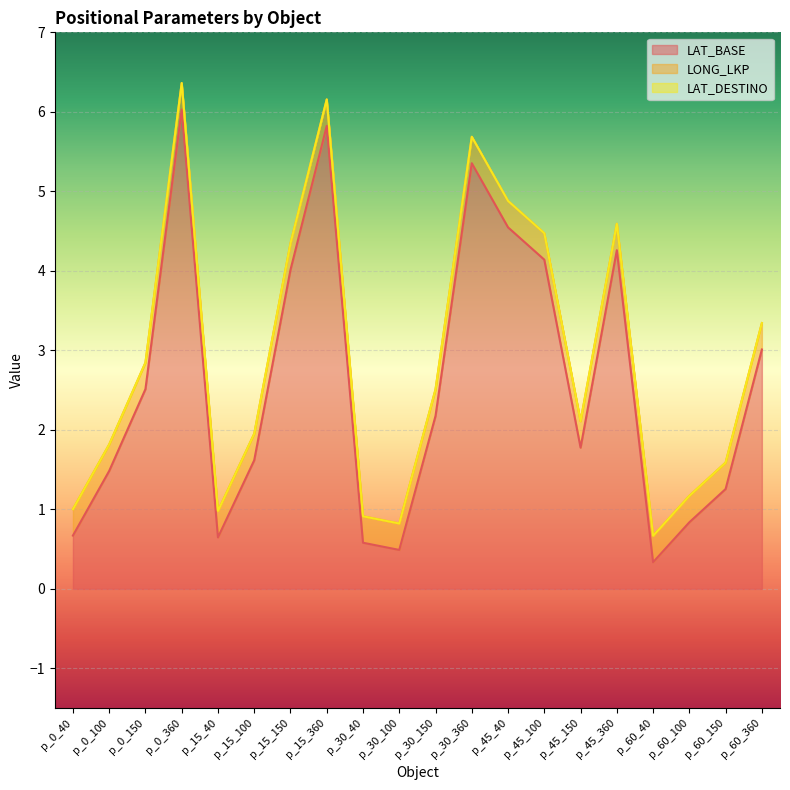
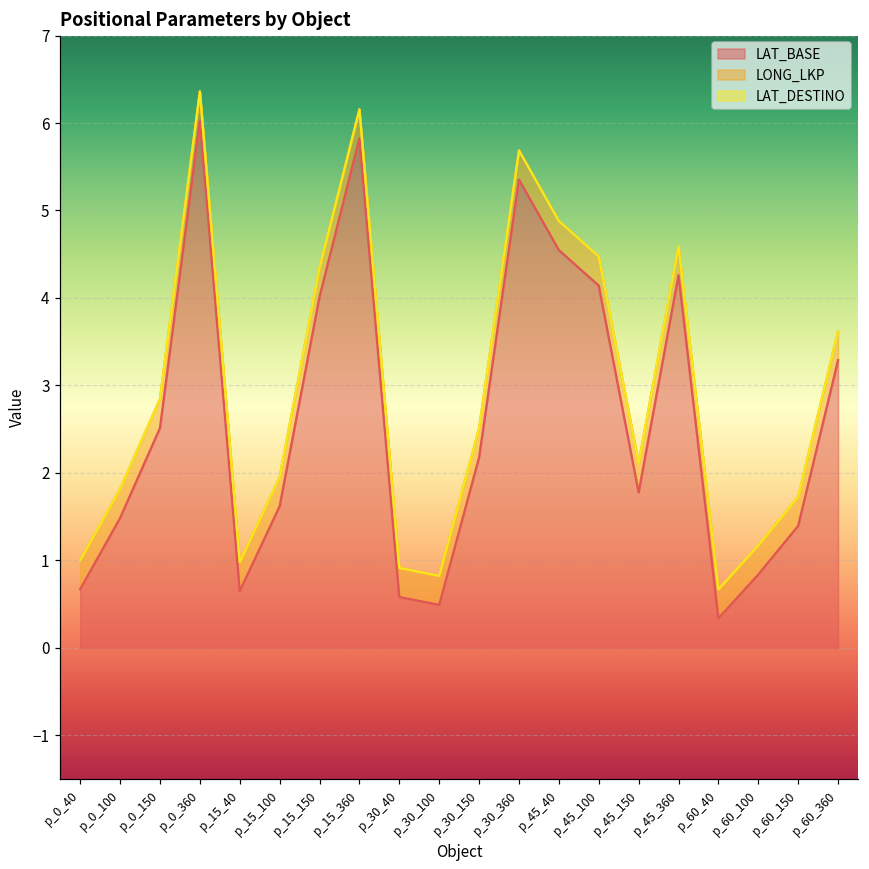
  {
    "LAT_BASE": {
      "p_0_40": 0.7,
      "p_0_100": 1.5,
      "p_0_150": 2.5,
      "p_0_360": 6.0,
      "p_15_40": 0.6,
      "p_15_100": 1.6,
      "p_15_150": 4.0,
      "p_15_360": 5.8,
      "p_30_40": 0.6,
      "p_30_100": 0.5,
      "p_30_150": 2.2,
      "p_30_360": 5.4,
      "p_45_40": 4.5,
      "p_45_100": 4.1,
      "p_45_150": 1.8,
      "p_45_360": 4.3,
      "p_60_40": 0.3,
      "p_60_100": 0.8,
-     "p_60_150": 1.3,
-     "p_60_360": 3.0
+     "p_60_150": 1.4,
+     "p_60_360": 3.3
    }
  }
